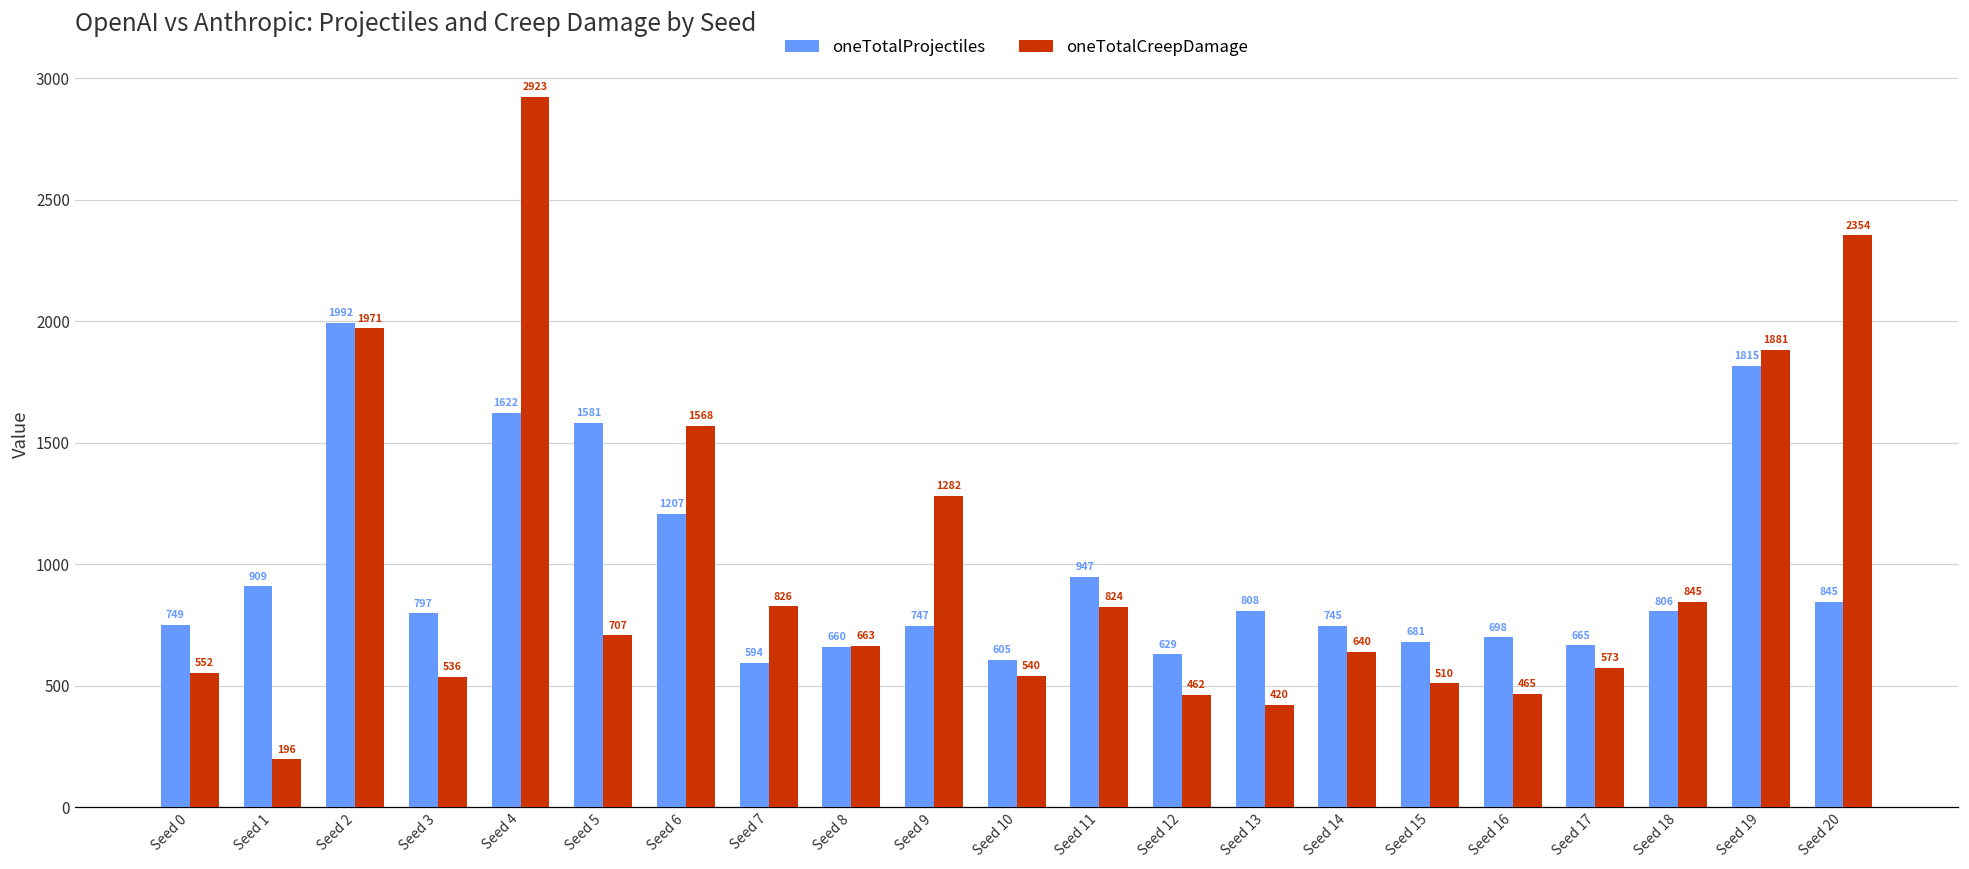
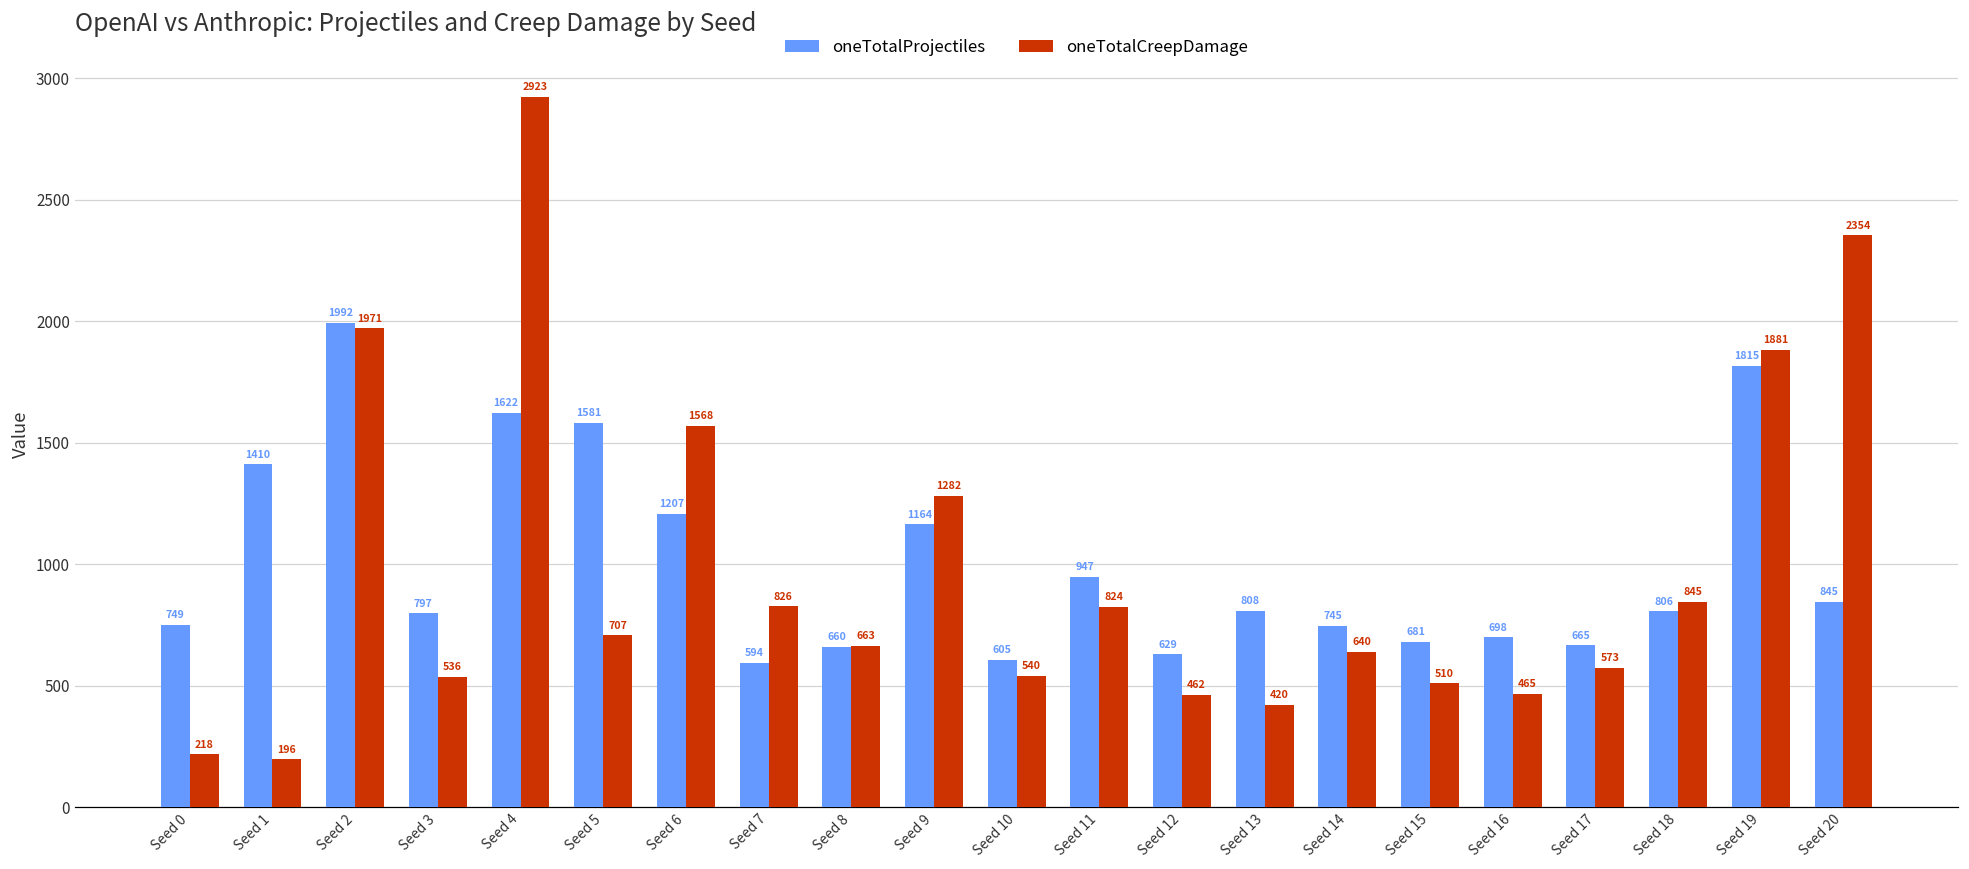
  {
    "oneTotalProjectiles": {
      "Seed 0": 749,
-     "Seed 1": 909,
+     "Seed 1": 1410,
      "Seed 2": 1992,
      "Seed 3": 797,
      "Seed 4": 1622,
      "Seed 5": 1581,
      "Seed 6": 1207,
      "Seed 7": 594,
      "Seed 8": 660,
-     "Seed 9": 747,
+     "Seed 9": 1164,
      "Seed 10": 605,
      "Seed 11": 947,
      "Seed 12": 629,
      "Seed 13": 808,
      "Seed 14": 745,
      "Seed 15": 681,
      "Seed 16": 698,
      "Seed 17": 665,
      "Seed 18": 806,
      "Seed 19": 1815,
      "Seed 20": 845
    },
    "oneTotalCreepDamage": {
-     "Seed 0": 552,
+     "Seed 0": 218,
      "Seed 1": 196,
      "Seed 2": 1971,
      "Seed 3": 536,
      "Seed 4": 2923,
      "Seed 5": 707,
      "Seed 6": 1568,
      "Seed 7": 826,
      "Seed 8": 663,
      "Seed 9": 1282,
      "Seed 10": 540,
      "Seed 11": 824,
      "Seed 12": 462,
      "Seed 13": 420,
      "Seed 14": 640,
      "Seed 15": 510,
      "Seed 16": 465,
      "Seed 17": 573,
      "Seed 18": 845,
      "Seed 19": 1881,
      "Seed 20": 2354
    }
  }
